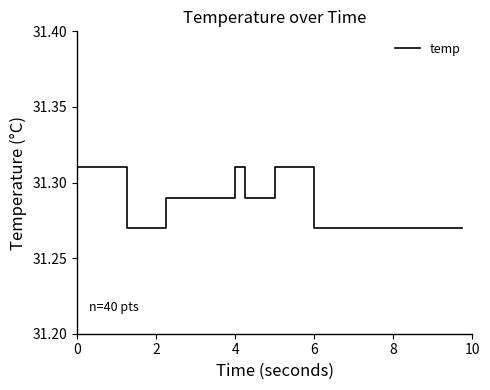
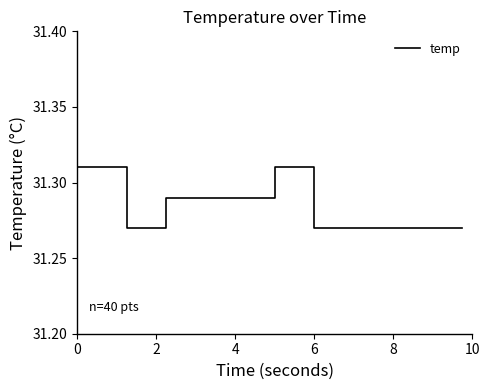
  {
    "0": 31.31,
    "2": 31.27,
-   "4": 31.31,
+   "4": 31.29,
    "6": 31.27,
    "8": 31.27
  }
